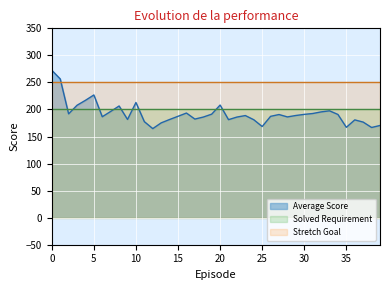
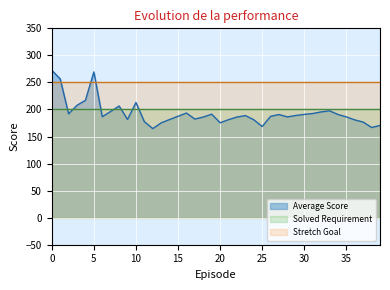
  {
    "Average Score": {
      "0": 270,
-     "5": 230,
+     "5": 270,
      "10": 210,
      "15": 190,
-     "20": 210,
+     "20": 180,
      "25": 170,
      "30": 190,
-     "35": 170
+     "35": 190
    }
  }
